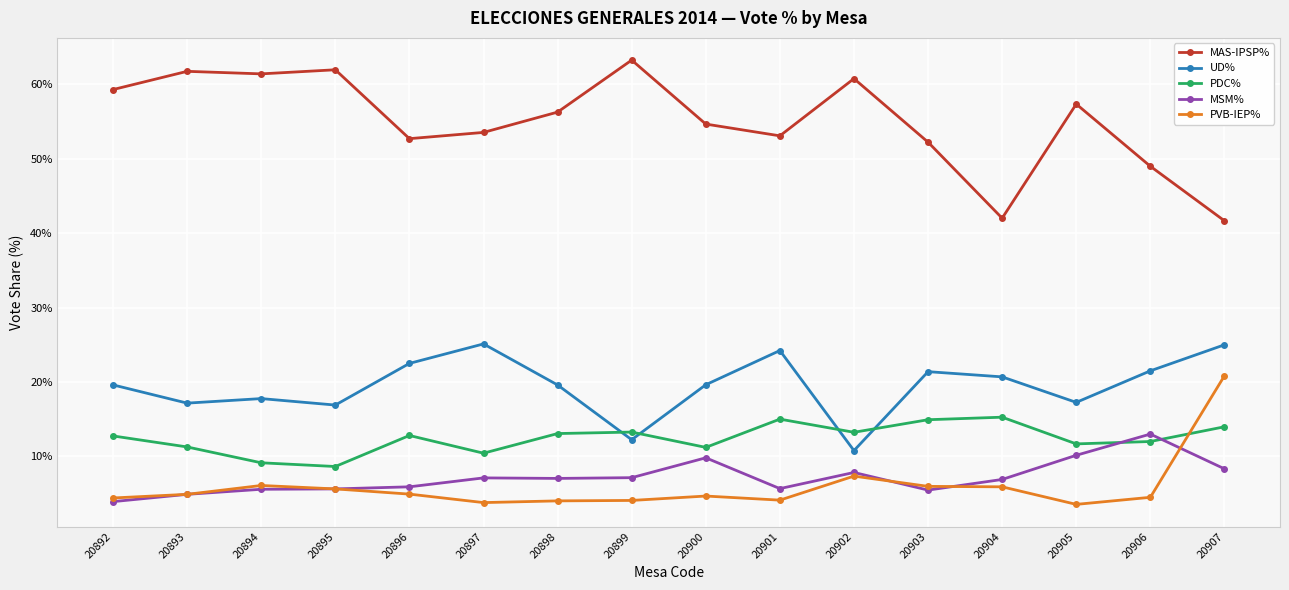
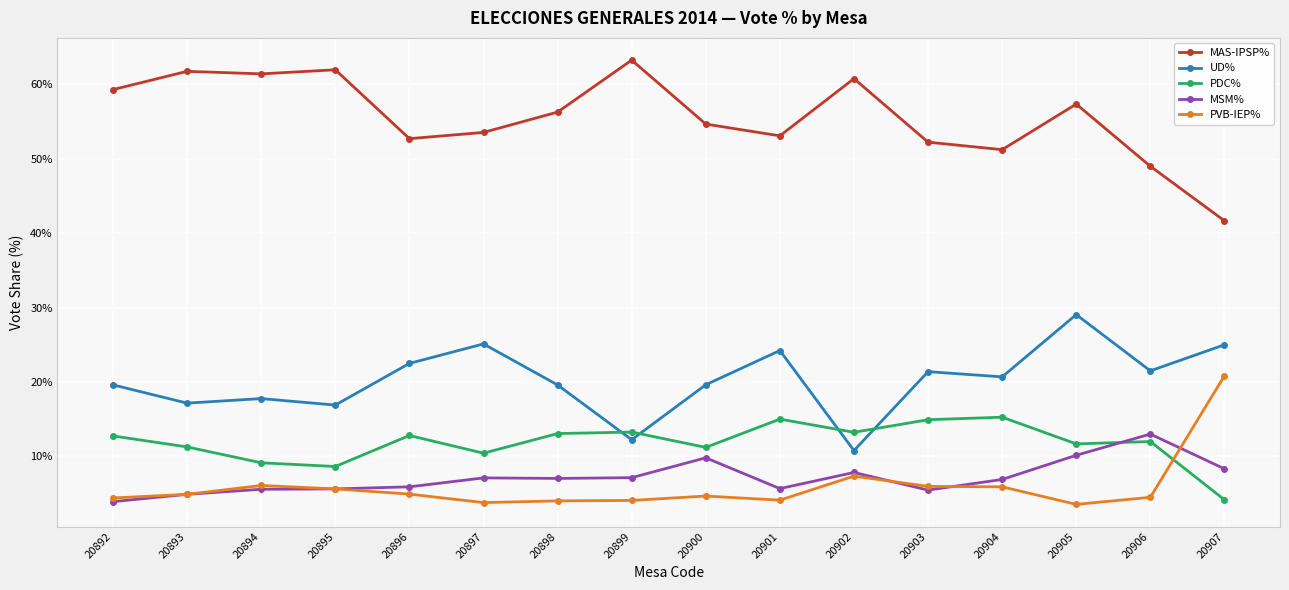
  {
    "MAS-IPSP%": {
      "20892": "59%",
      "20893": "62%",
      "20894": "61%",
      "20895": "62%",
      "20896": "53%",
      "20897": "54%",
      "20898": "56%",
      "20899": "63%",
      "20900": "55%",
      "20901": "53%",
      "20902": "61%",
      "20903": "52%",
-     "20904": "42%",
+     "20904": "51%",
      "20905": "57%",
      "20906": "49%",
      "20907": "42%"
    },
    "UD%": {
      "20892": "20%",
      "20893": "17%",
      "20894": "18%",
      "20895": "17%",
      "20896": "23%",
      "20897": "25%",
      "20898": "20%",
      "20899": "12%",
      "20900": "20%",
      "20901": "24%",
      "20902": "11%",
      "20903": "21%",
      "20904": "21%",
-     "20905": "17%",
+     "20905": "29%",
      "20906": "22%",
      "20907": "25%"
    },
    "PDC%": {
      "20892": "13%",
      "20893": "11%",
      "20894": "9%",
      "20895": "9%",
      "20896": "13%",
      "20897": "10%",
      "20898": "13%",
      "20899": "13%",
      "20900": "11%",
      "20901": "15%",
      "20902": "13%",
      "20903": "15%",
      "20904": "15%",
      "20905": "12%",
      "20906": "12%",
-     "20907": "14%"
+     "20907": "4%"
    },
    "MSM%": {
      "20892": "4%",
      "20894": "6%",
      "20896": "6%",
      "20897": "7%",
      "20898": "7%",
      "20899": "7%",
      "20900": "10%",
      "20901": "6%",
      "20902": "8%",
      "20903": "5%",
      "20904": "7%",
      "20905": "10%",
      "20906": "13%",
      "20907": "8%"
    },
    "PVB-IEP%": {
      "20892": "4%",
      "20894": "6%",
      "20896": "5%",
      "20897": "4%",
      "20898": "4%",
      "20899": "4%",
      "20900": "5%",
      "20901": "4%",
      "20902": "7%",
      "20903": "6%",
      "20904": "6%",
      "20905": "4%",
      "20906": "5%",
      "20907": "21%"
    }
  }
